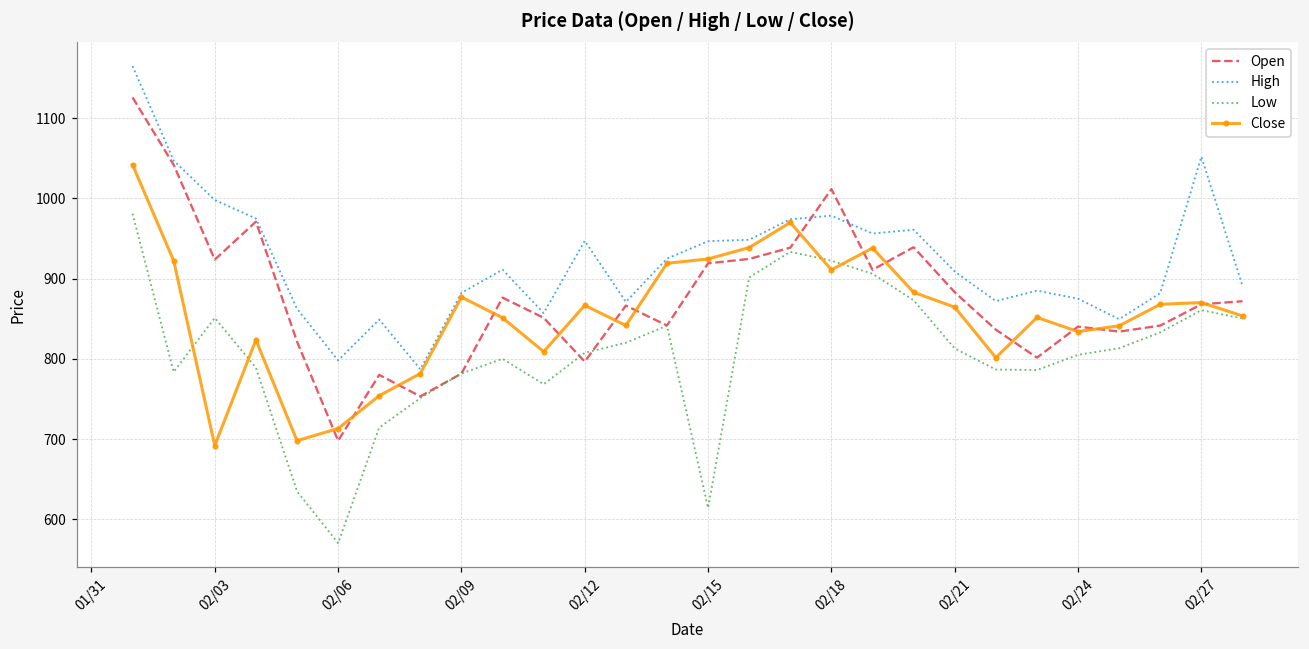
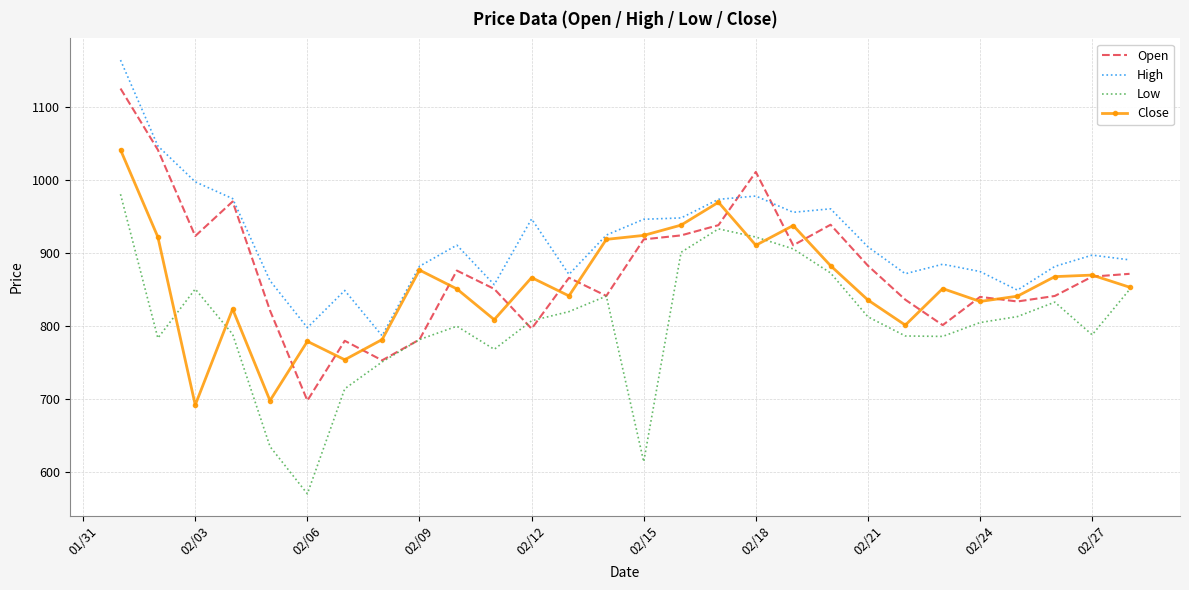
  {
    "Open": {
      "02/03": 920,
      "02/06": 700,
      "02/12": 800,
      "02/15": 920,
      "02/18": 1010,
      "02/21": 880,
      "02/24": 840
    },
    "High": {
      "02/03": 1000,
      "02/06": 800,
      "02/09": 880,
      "02/12": 950,
      "02/15": 950,
      "02/18": 980,
      "02/21": 910,
      "02/24": 880,
-     "02/27": 1050
+     "02/27": 900
    },
    "Low": {
      "02/03": 850,
      "02/06": 570,
      "02/12": 810,
      "02/15": 610,
      "02/18": 920,
      "02/21": 810,
      "02/24": 810,
-     "02/27": 860
+     "02/27": 790
    },
    "Close": {
      "02/03": 690,
-     "02/06": 710,
+     "02/06": 780,
      "02/09": 880,
      "02/12": 870,
      "02/15": 920,
      "02/18": 910,
-     "02/21": 860,
+     "02/21": 840,
      "02/24": 830
    }
  }
